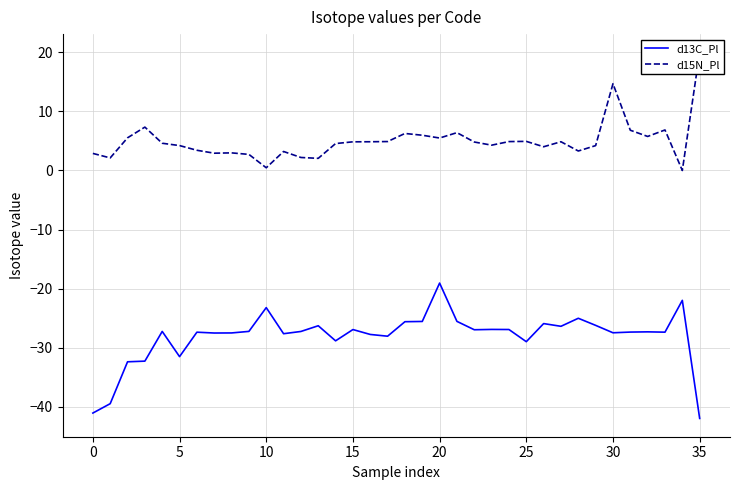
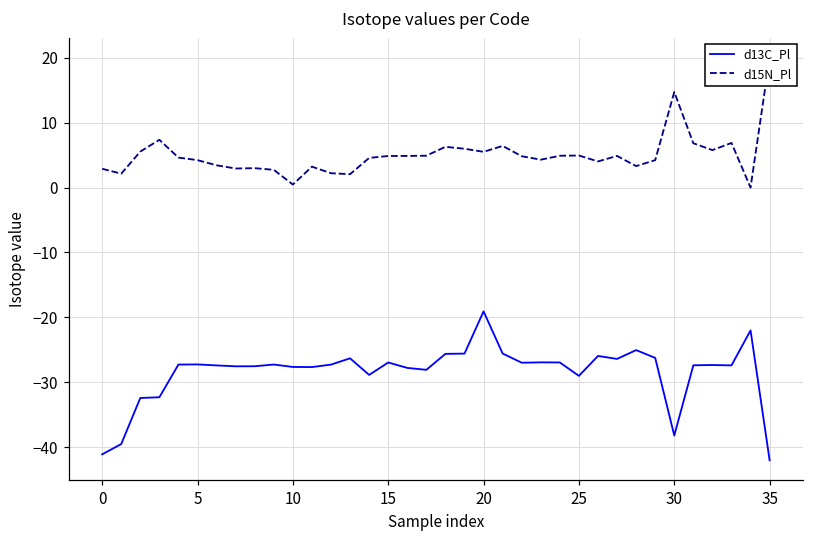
  {
    "d13C_Pl": {
      "0": -41,
-     "5": -32,
-     "10": -23,
+     "5": -27,
+     "10": -28,
      "15": -27,
      "20": -19,
      "25": -29,
-     "30": -27,
+     "30": -38,
      "35": -42
    },
    "d15N_Pl": {
      "0": 3,
      "5": 4,
      "10": 0,
      "15": 5,
      "20": 5,
      "25": 5,
      "30": 15
    }
  }
